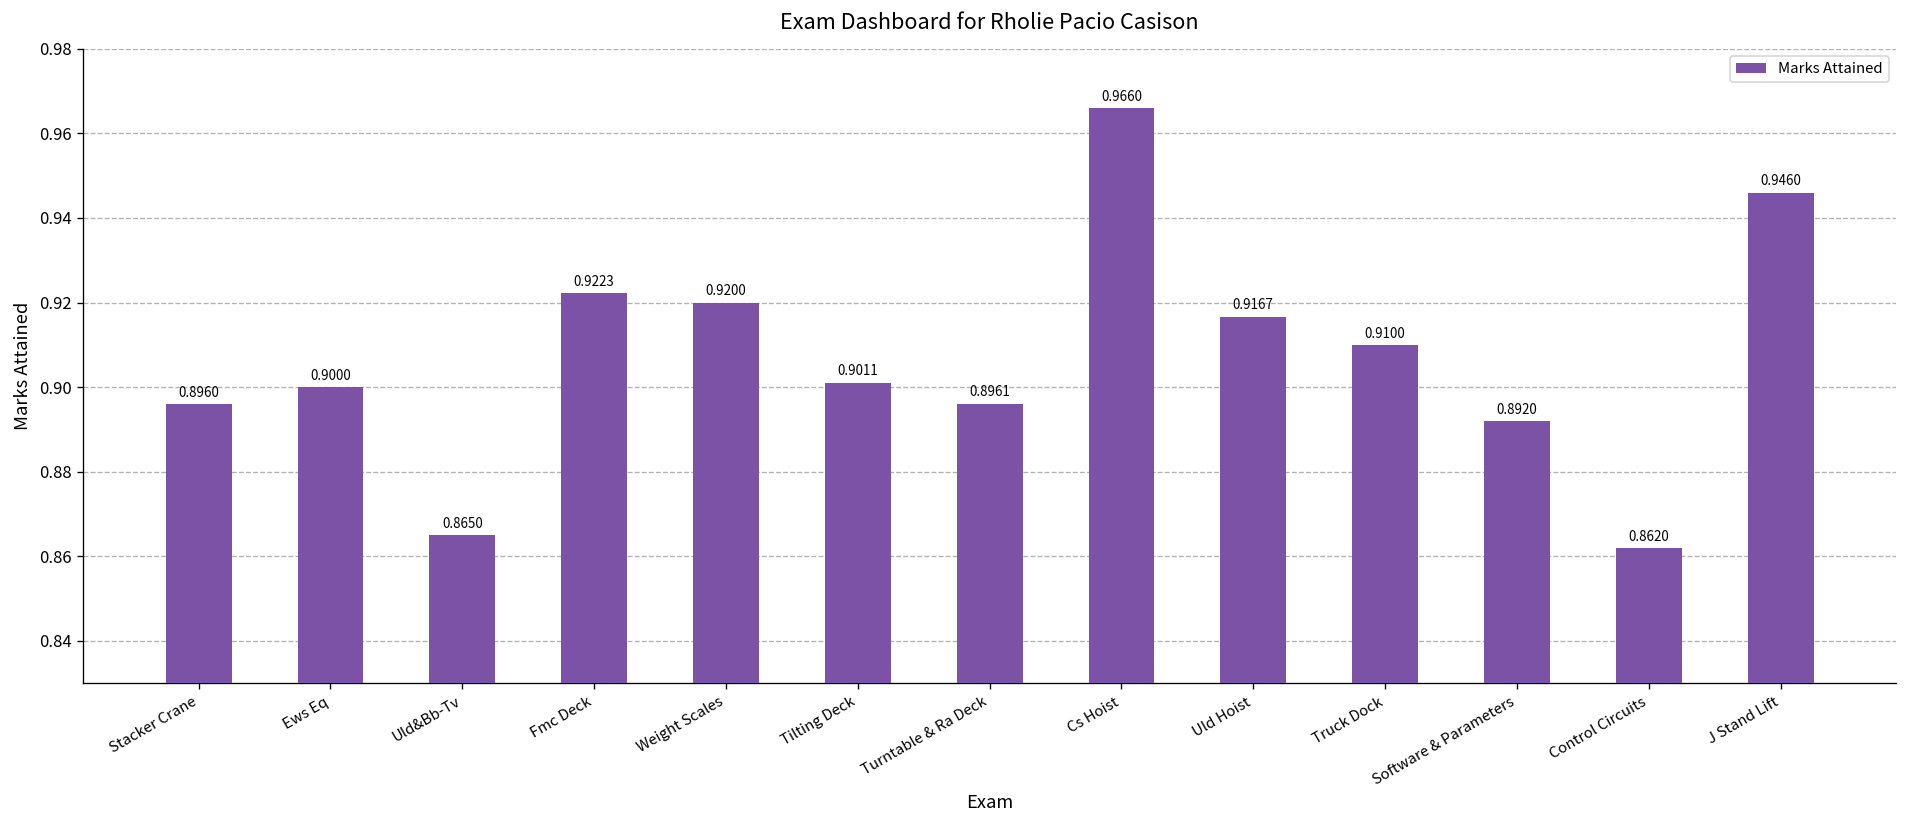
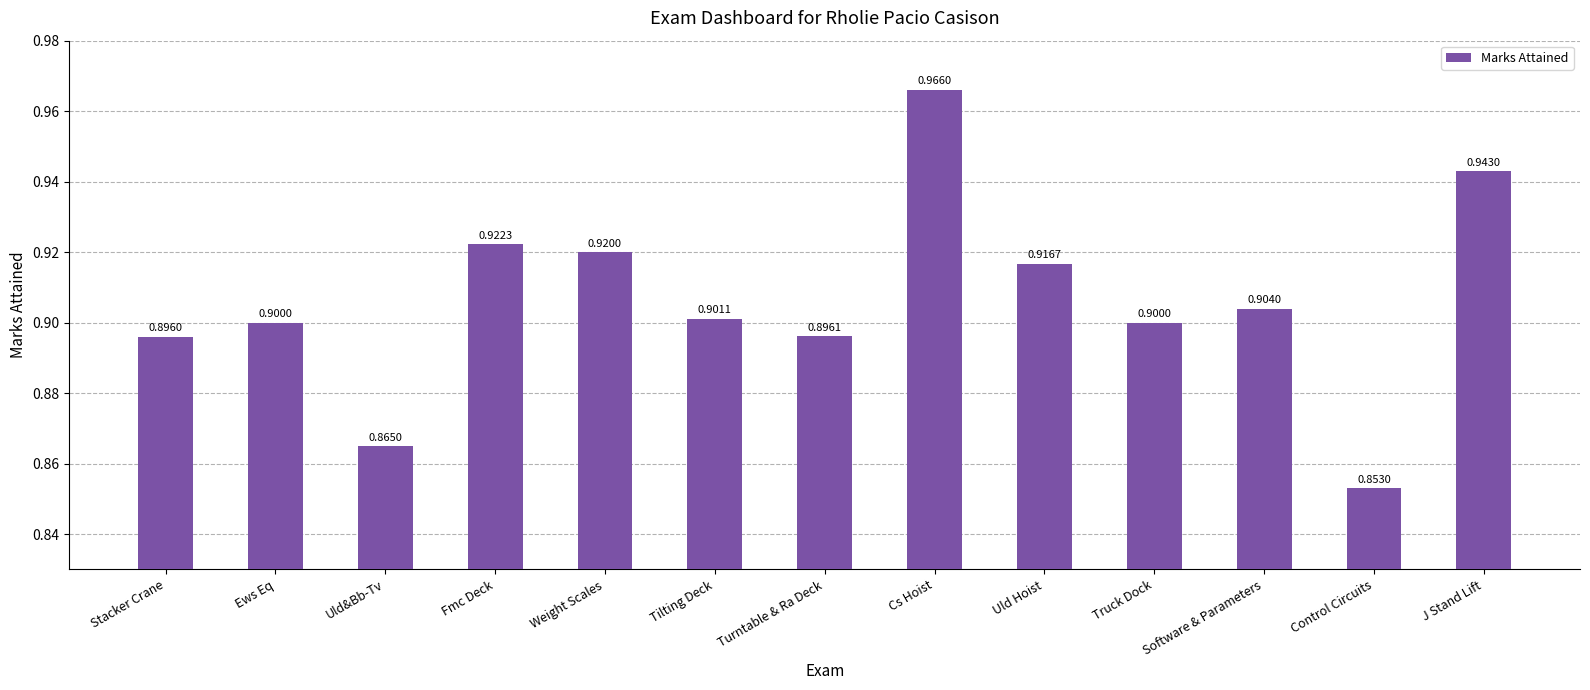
  {
    "Stacker Crane": 0.8960,
    "Ews Eq": 0.9000,
    "Uld&Bb-Tv": 0.8650,
    "Fmc Deck": 0.9223,
    "Weight Scales": 0.9200,
    "Tilting Deck": 0.9011,
    "Turntable & Ra Deck": 0.8961,
    "Cs Hoist": 0.9660,
    "Uld Hoist": 0.9167,
-   "Truck Dock": 0.9100,
-   "Software & Parameters": 0.8920,
-   "Control Circuits": 0.8620,
-   "J Stand Lift": 0.9460
+   "Truck Dock": 0.9000,
+   "Software & Parameters": 0.9040,
+   "Control Circuits": 0.8530,
+   "J Stand Lift": 0.9430
  }
